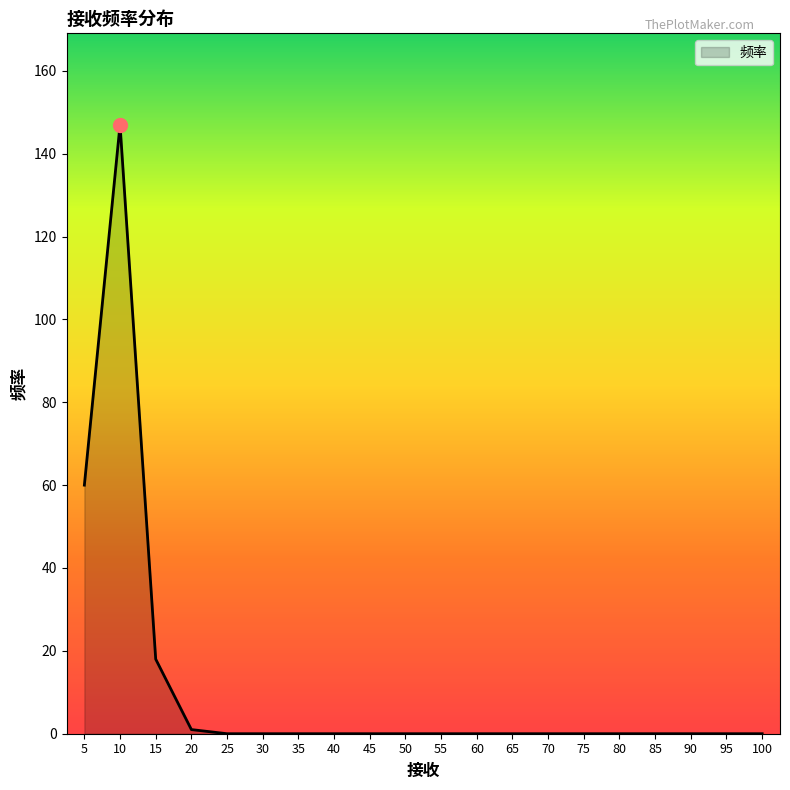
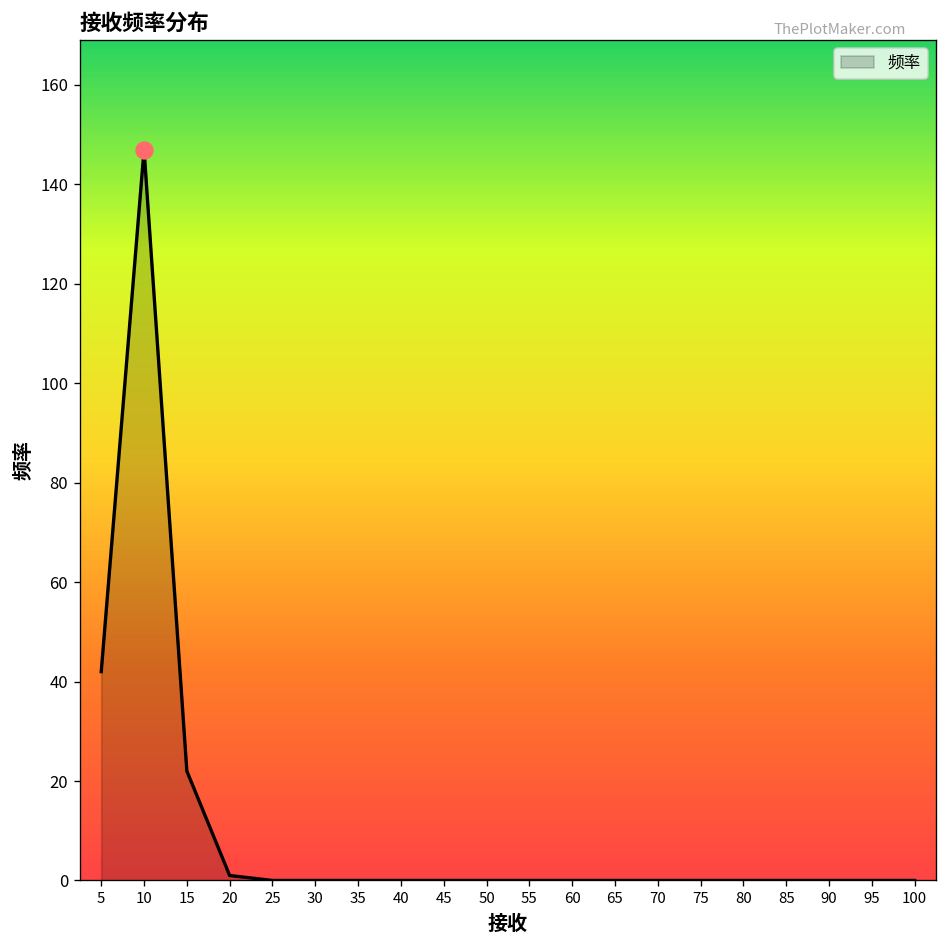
  {
    "频率": {
-     "5": 60,
-     "15": 18,
+     "5": 42,
+     "15": 22,
      "20": 1,
      "25": 0,
      "30": 0,
      "35": 0,
      "40": 0,
      "45": 0,
      "50": 0,
      "55": 0,
      "60": 0,
      "65": 0,
      "70": 0,
      "75": 0,
      "80": 0,
      "85": 0,
      "90": 0,
      "95": 0,
      "100": 0
    }
  }
